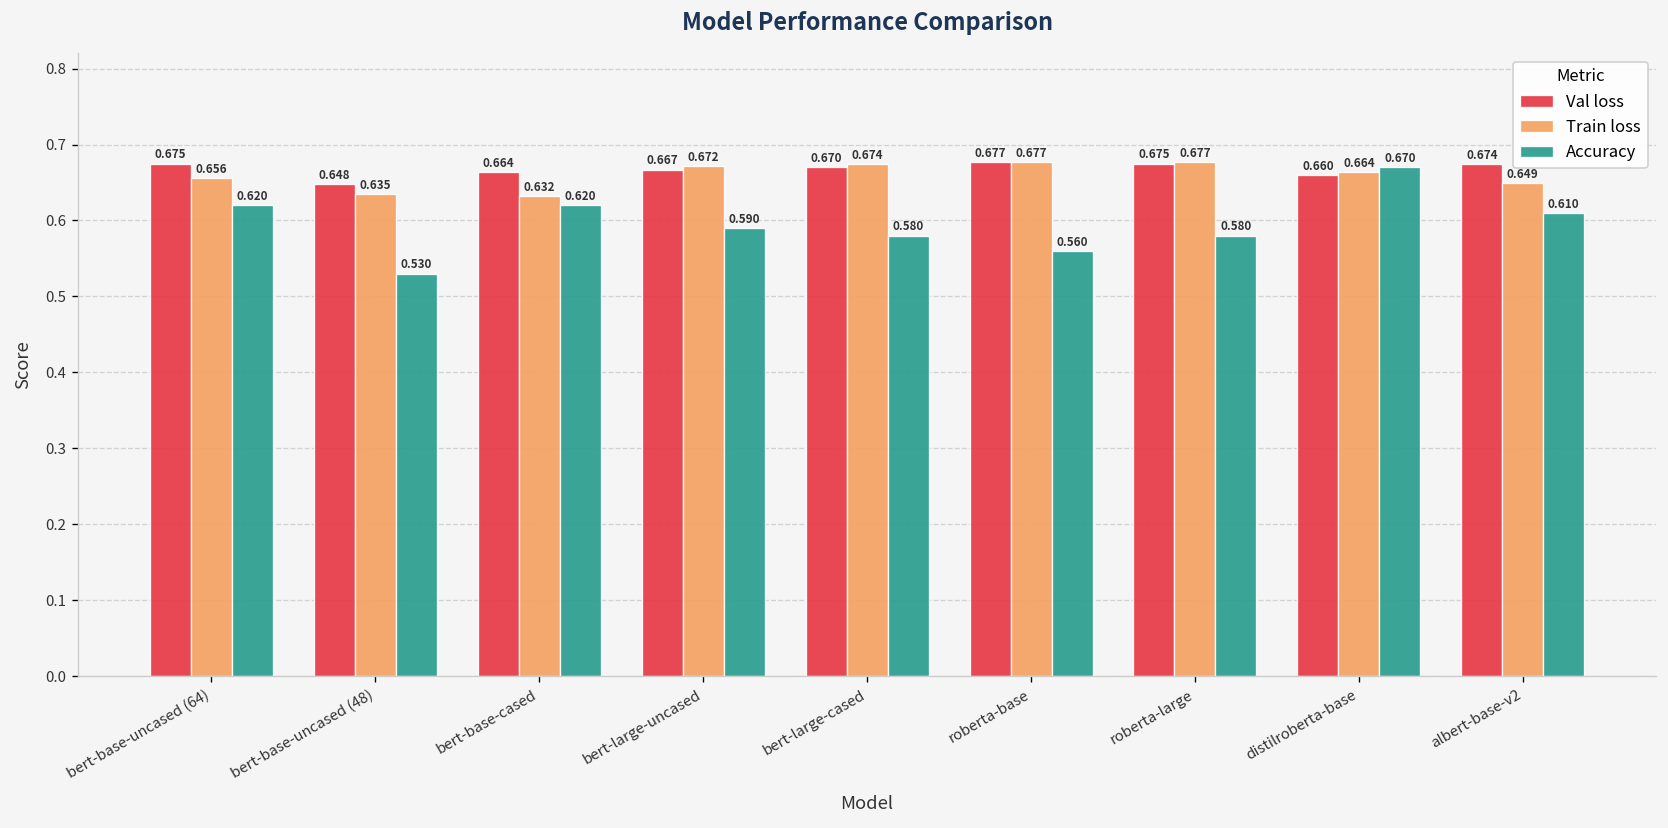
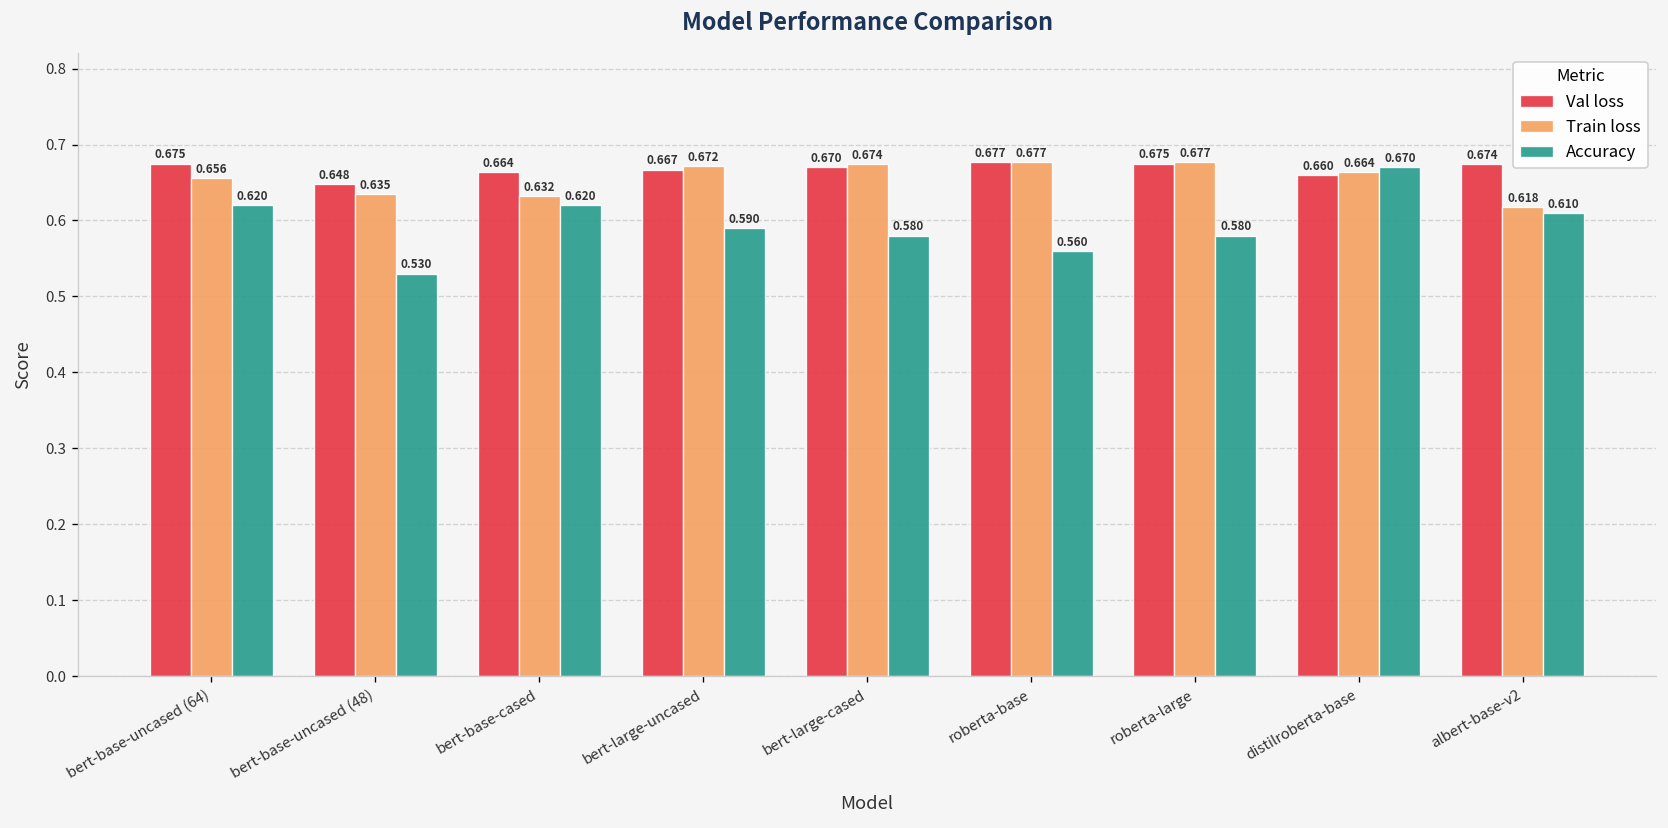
  {
    "Val loss": {
      "bert-base-uncased (64)": 0.675,
      "bert-base-uncased (48)": 0.648,
      "bert-base-cased": 0.664,
      "bert-large-uncased": 0.667,
      "bert-large-cased": 0.670,
      "roberta-base": 0.677,
      "roberta-large": 0.675,
      "distilroberta-base": 0.660,
      "albert-base-v2": 0.674
    },
    "Train loss": {
      "bert-base-uncased (64)": 0.656,
      "bert-base-uncased (48)": 0.635,
      "bert-base-cased": 0.632,
      "bert-large-uncased": 0.672,
      "bert-large-cased": 0.674,
      "roberta-base": 0.677,
      "roberta-large": 0.677,
      "distilroberta-base": 0.664,
-     "albert-base-v2": 0.649
+     "albert-base-v2": 0.618
    },
    "Accuracy": {
      "bert-base-uncased (64)": 0.620,
      "bert-base-uncased (48)": 0.530,
      "bert-base-cased": 0.620,
      "bert-large-uncased": 0.590,
      "bert-large-cased": 0.580,
      "roberta-base": 0.560,
      "roberta-large": 0.580,
      "distilroberta-base": 0.670,
      "albert-base-v2": 0.610
    }
  }
